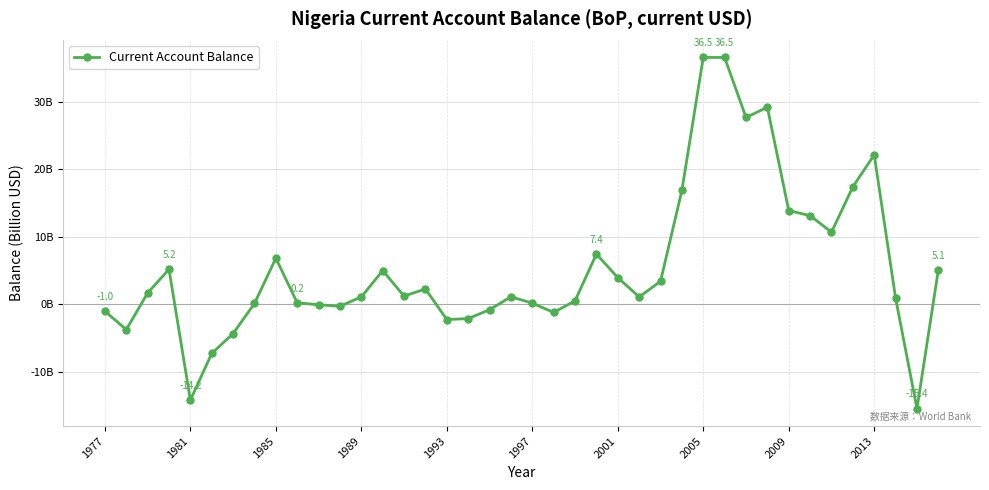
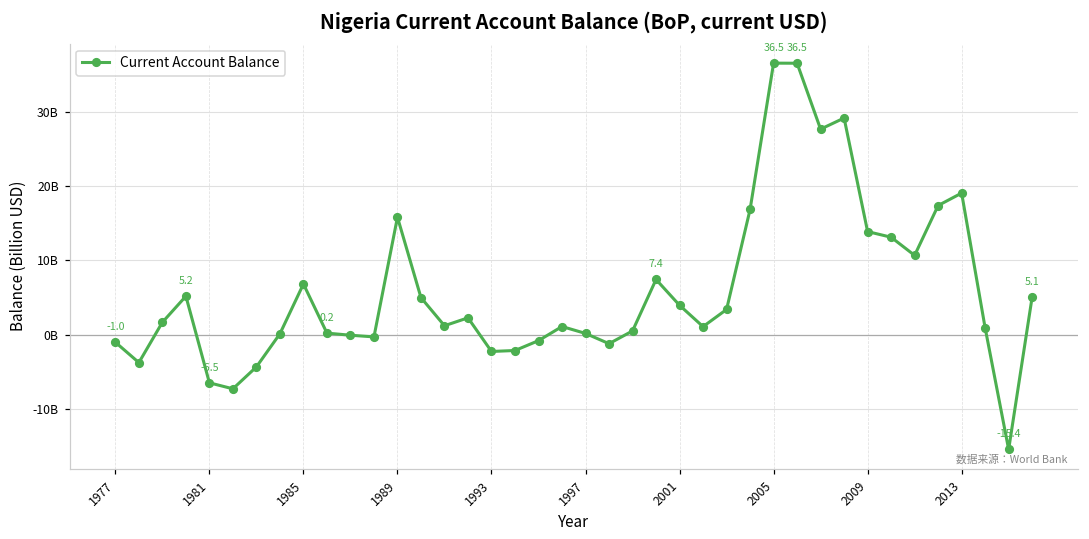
  {
    "1977": -1.0,
-   "1981": -14.2,
-   "1989": 1000000000,
+   "1981": -6.5,
+   "1989": 16000000000,
    "2005": 36.5,
-   "2013": 22000000000
+   "2013": 19000000000
  }
